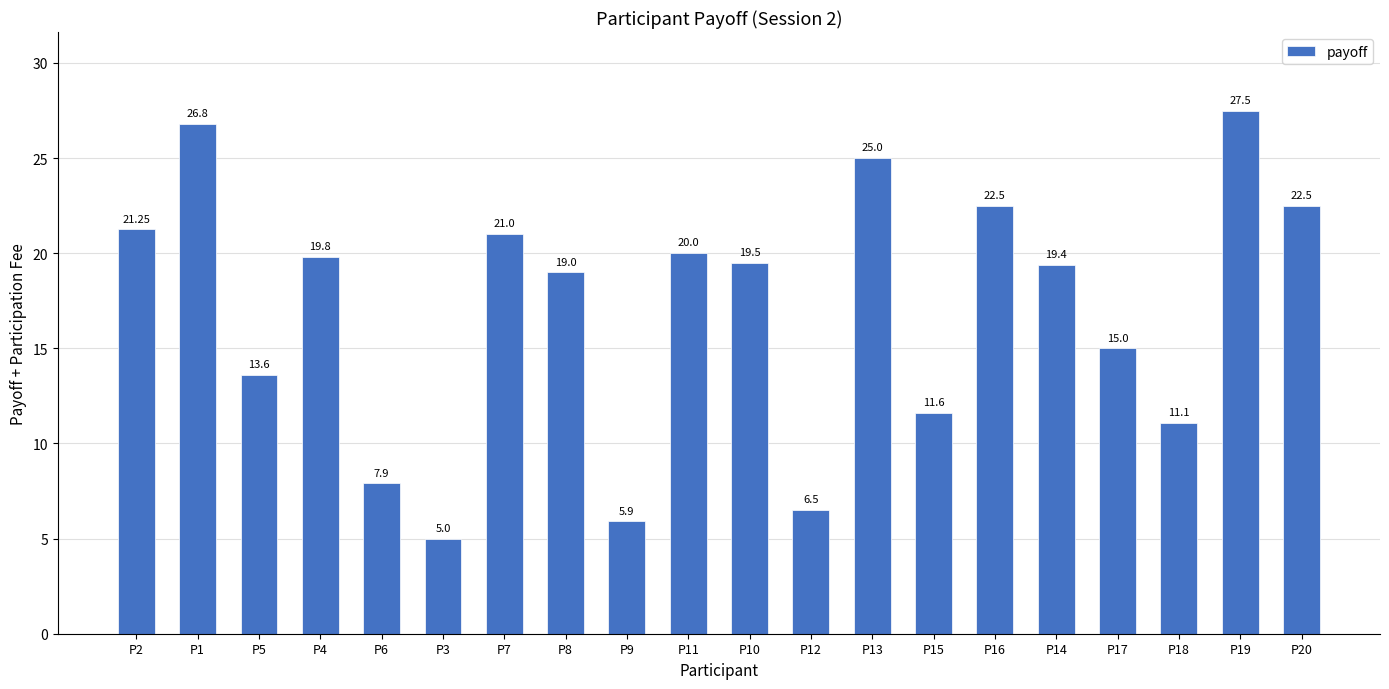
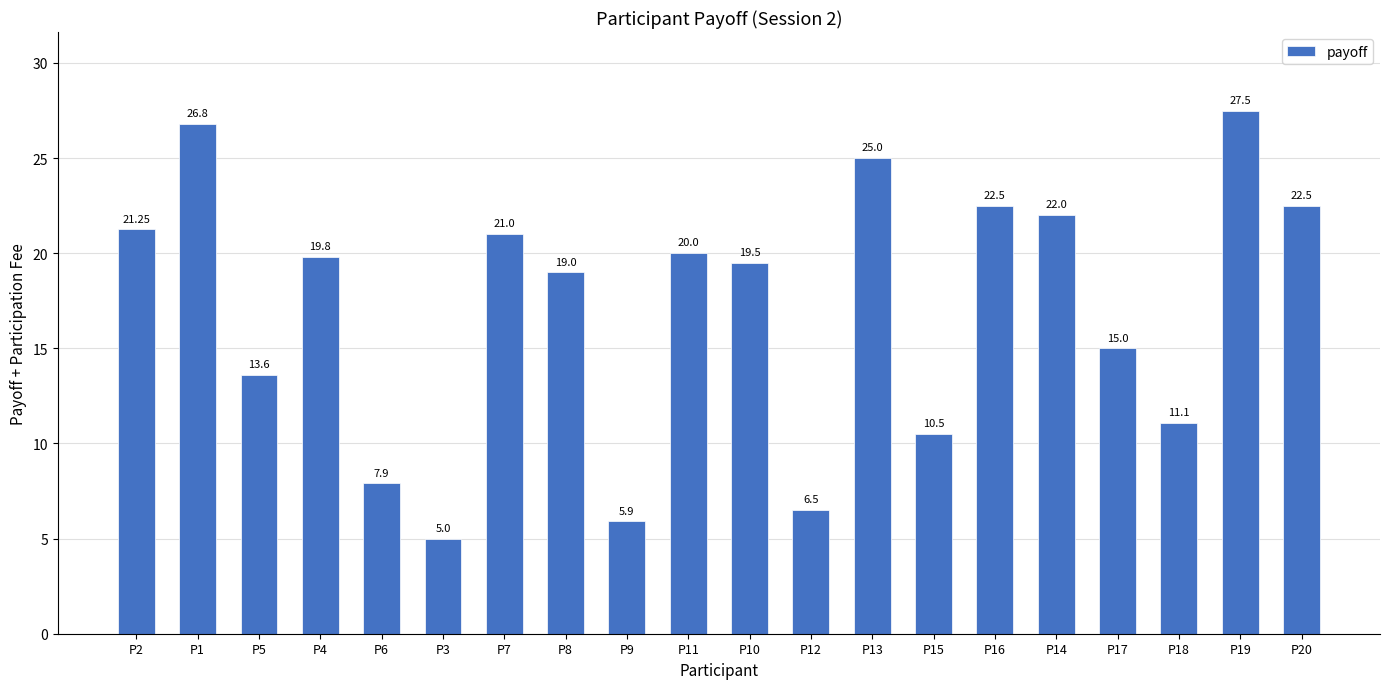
  {
    "P2": 21.25,
    "P1": 26.8,
    "P5": 13.6,
    "P4": 19.8,
    "P6": 7.9,
    "P3": 5.0,
    "P7": 21.0,
    "P8": 19.0,
    "P9": 5.9,
    "P11": 20.0,
    "P10": 19.5,
    "P12": 6.5,
    "P13": 25.0,
-   "P15": 11.6,
+   "P15": 10.5,
    "P16": 22.5,
-   "P14": 19.4,
+   "P14": 22.0,
    "P17": 15.0,
    "P18": 11.1,
    "P19": 27.5,
    "P20": 22.5
  }
